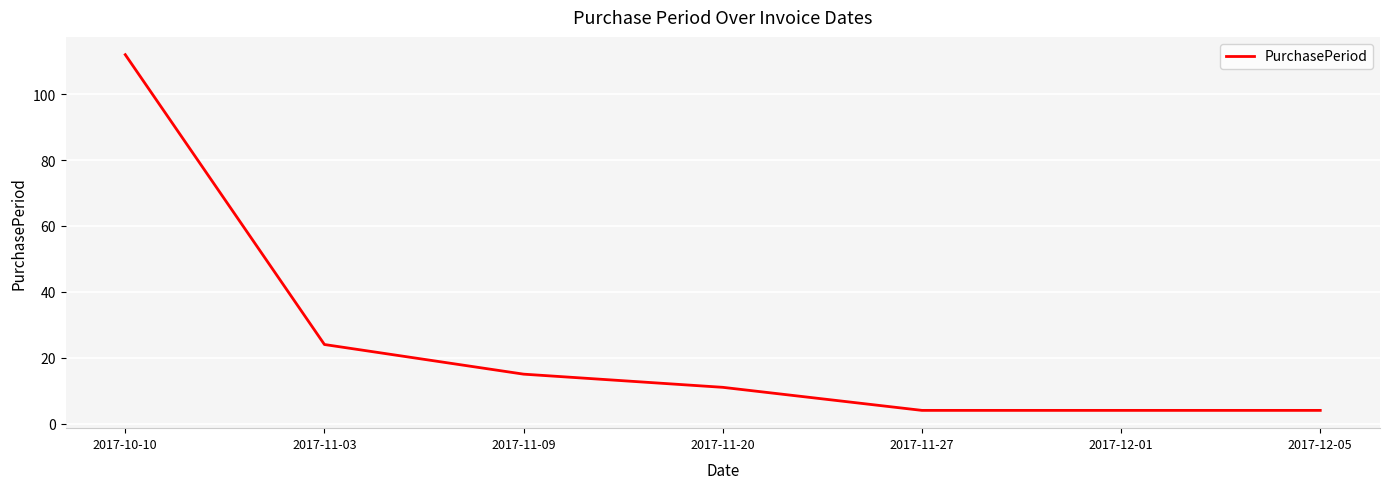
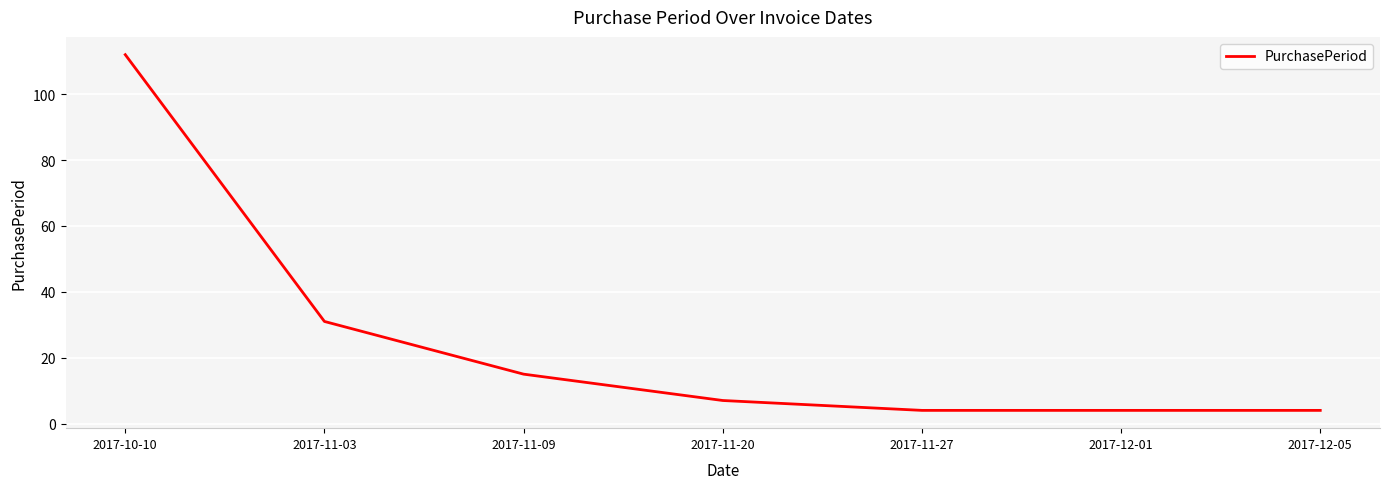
  {
    "2017-10-10": 112,
-   "2017-11-03": 24,
+   "2017-11-03": 31,
    "2017-11-09": 15,
-   "2017-11-20": 11,
+   "2017-11-20": 7,
    "2017-11-27": 4,
    "2017-12-01": 4,
    "2017-12-05": 4
  }
